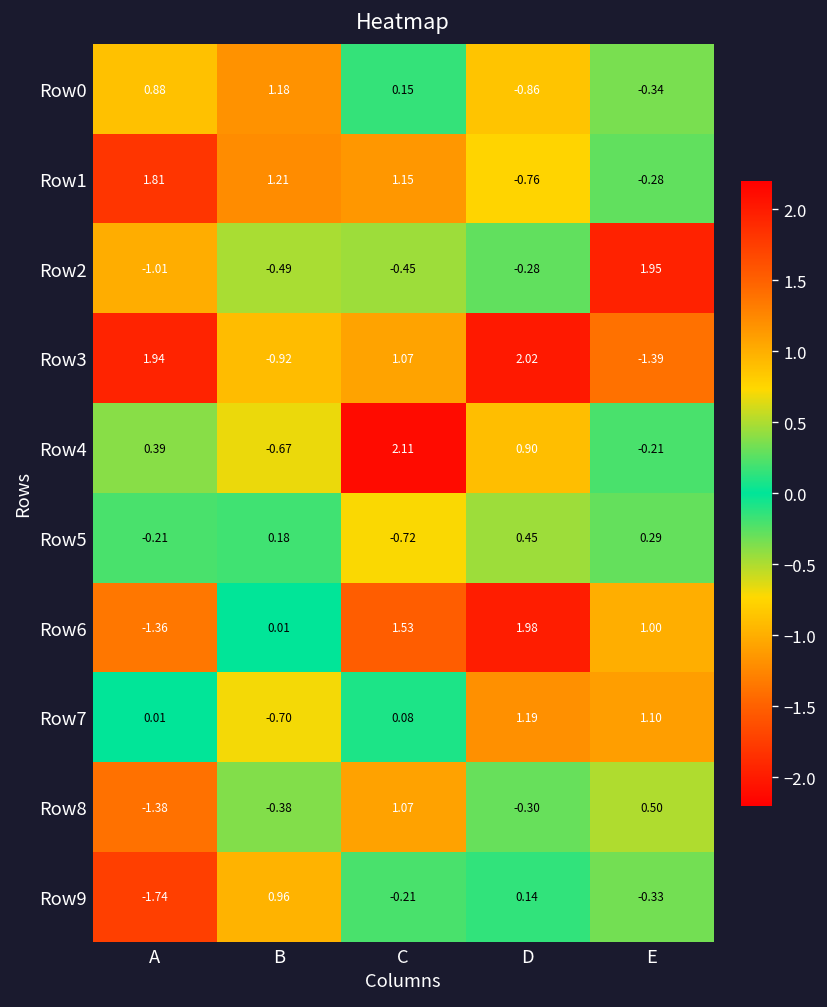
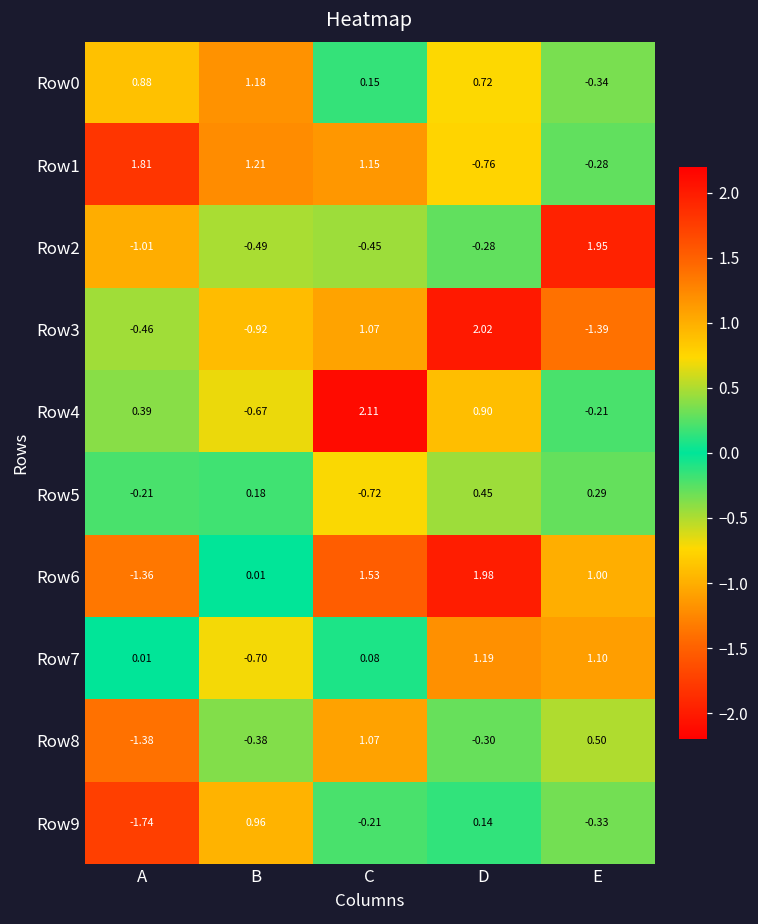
  {
    "Row0": {
      "A": 0.88,
      "B": 1.18,
      "C": 0.15,
-     "D": -0.86,
+     "D": 0.72,
      "E": -0.34
    },
    "Row1": {
      "A": 1.81,
      "B": 1.21,
      "C": 1.15,
      "D": -0.76,
      "E": -0.28
    },
    "Row2": {
      "A": -1.01,
      "B": -0.49,
      "C": -0.45,
      "D": -0.28,
      "E": 1.95
    },
    "Row3": {
-     "A": 1.94,
+     "A": -0.46,
      "B": -0.92,
      "C": 1.07,
      "D": 2.02,
      "E": -1.39
    },
    "Row4": {
      "A": 0.39,
      "B": -0.67,
      "C": 2.11,
      "D": 0.90,
      "E": -0.21
    },
    "Row5": {
      "A": -0.21,
      "B": 0.18,
      "C": -0.72,
      "D": 0.45,
      "E": 0.29
    },
    "Row6": {
      "A": -1.36,
      "B": 0.01,
      "C": 1.53,
      "D": 1.98,
      "E": 1.00
    },
    "Row7": {
      "A": 0.01,
      "B": -0.70,
      "C": 0.08,
      "D": 1.19,
      "E": 1.10
    },
    "Row8": {
      "A": -1.38,
      "B": -0.38,
      "C": 1.07,
      "D": -0.30,
      "E": 0.50
    },
    "Row9": {
      "A": -1.74,
      "B": 0.96,
      "C": -0.21,
      "D": 0.14,
      "E": -0.33
    }
  }
